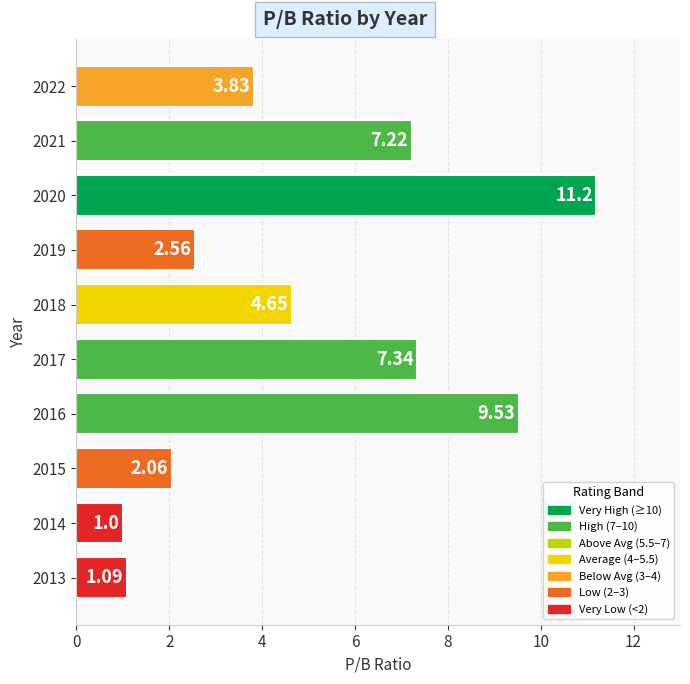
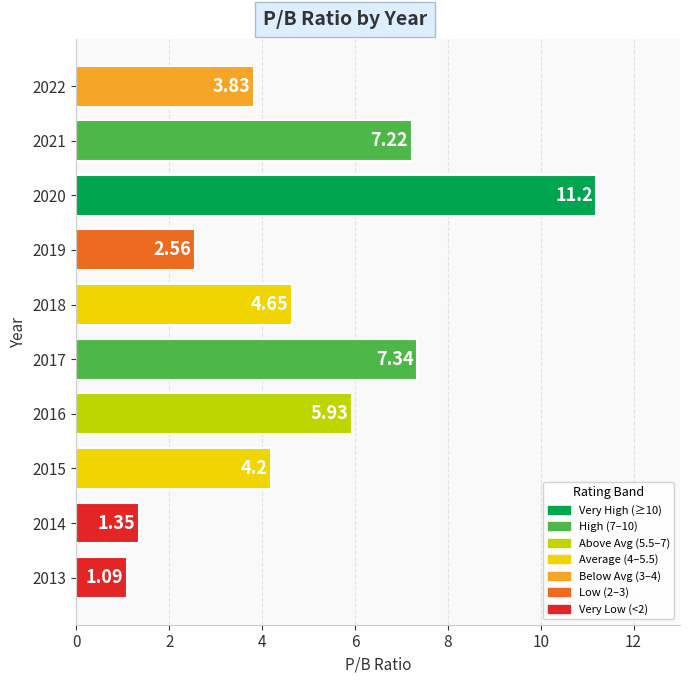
  {
    "2022": 3.83,
    "2021": 7.22,
    "2020": 11.2,
    "2019": 2.56,
    "2018": 4.65,
    "2017": 7.34,
-   "2016": 9.53,
-   "2015": 2.06,
-   "2014": 1.0,
+   "2016": 5.93,
+   "2015": 4.2,
+   "2014": 1.35,
    "2013": 1.09
  }
